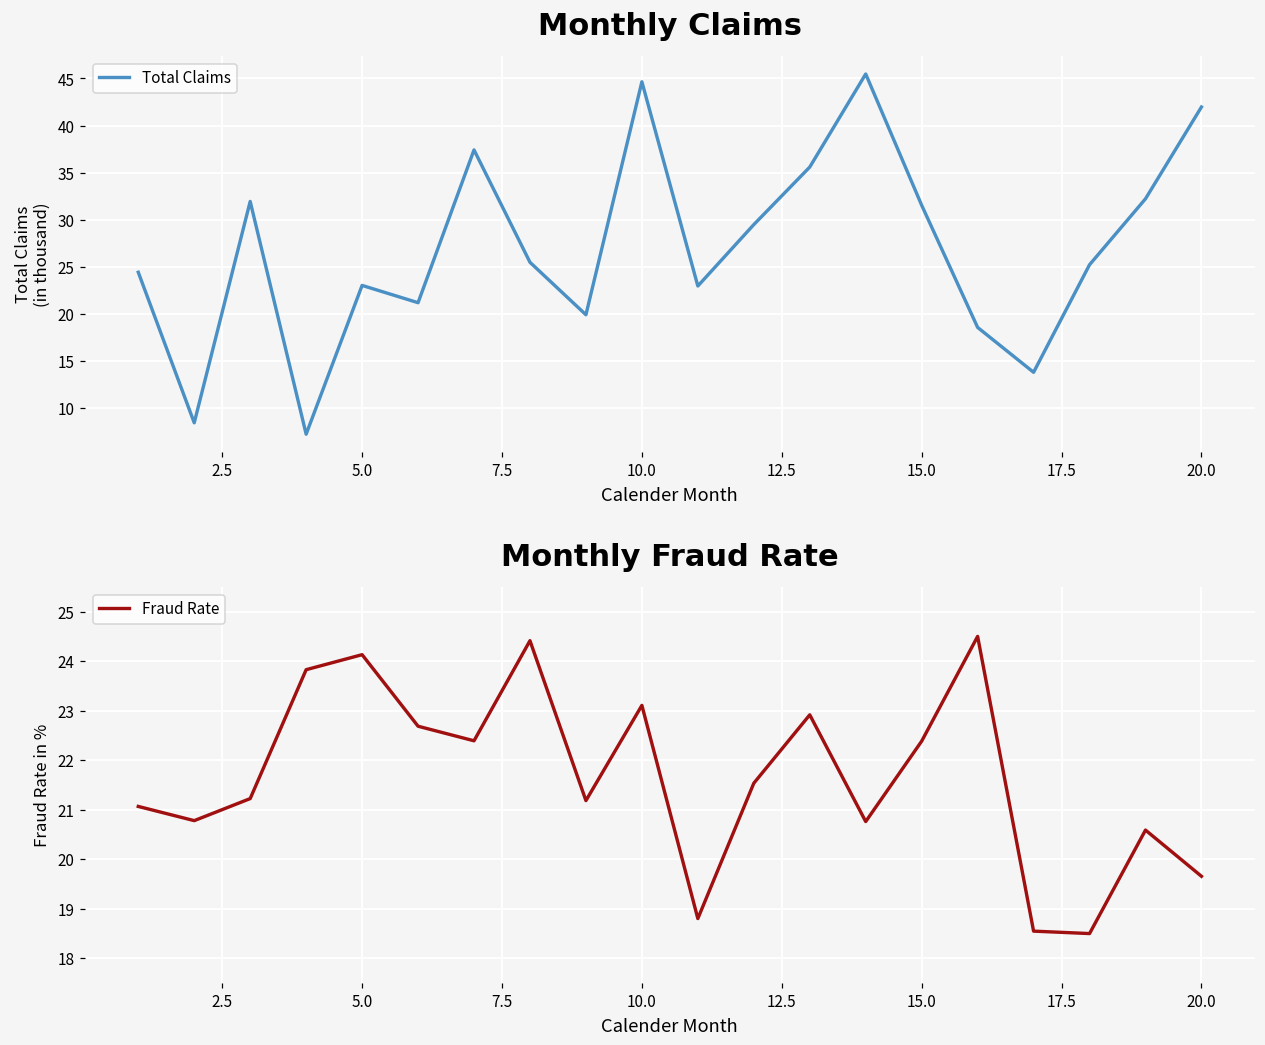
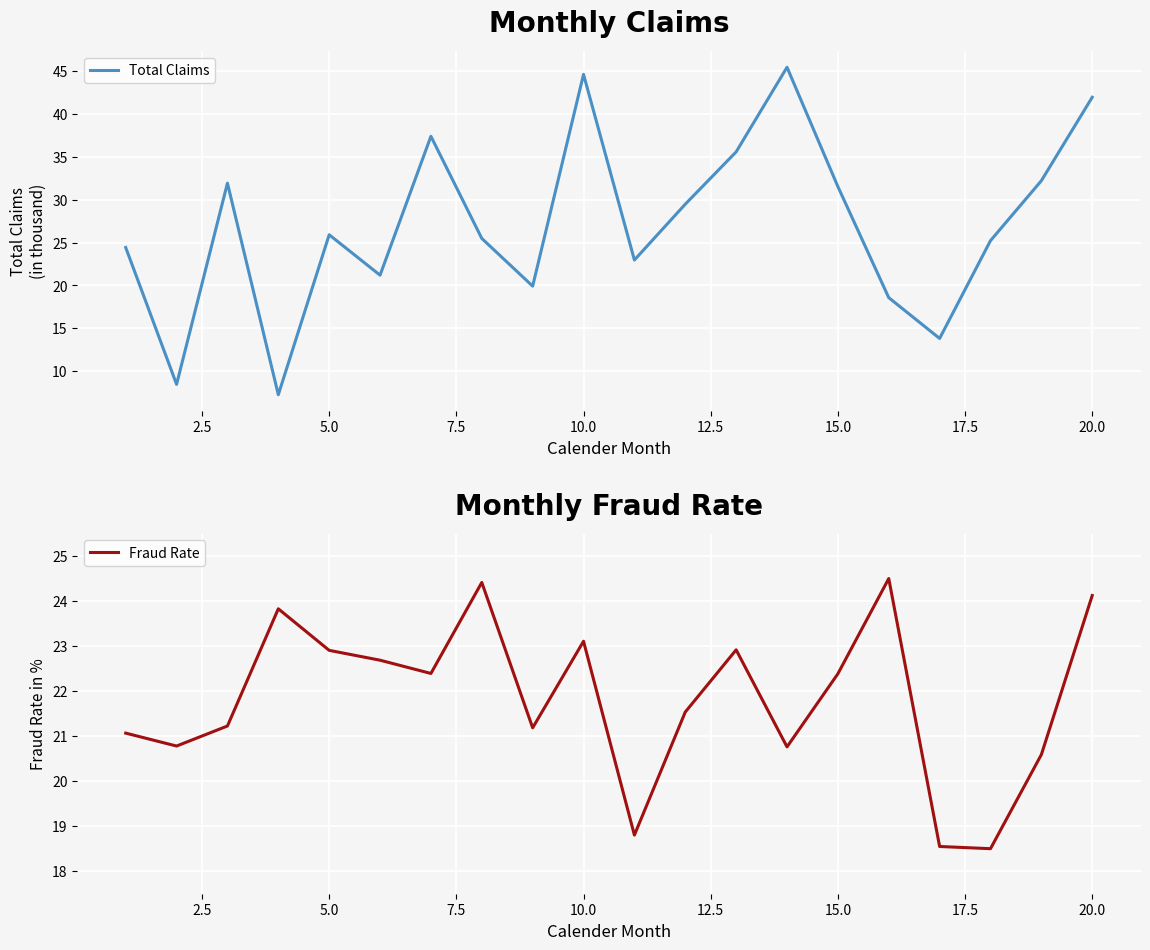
  {
    "Monthly Claims": {
-     "5.0": 23,
+     "5.0": 26,
      "10.0": 45,
      "15.0": 32,
      "20.0": 42
    },
    "Monthly Fraud Rate": {
-     "5.0": 24.1,
+     "5.0": 22.9,
      "10.0": 23.1,
      "15.0": 22.4,
-     "20.0": 19.7
+     "20.0": 24.1
    }
  }
